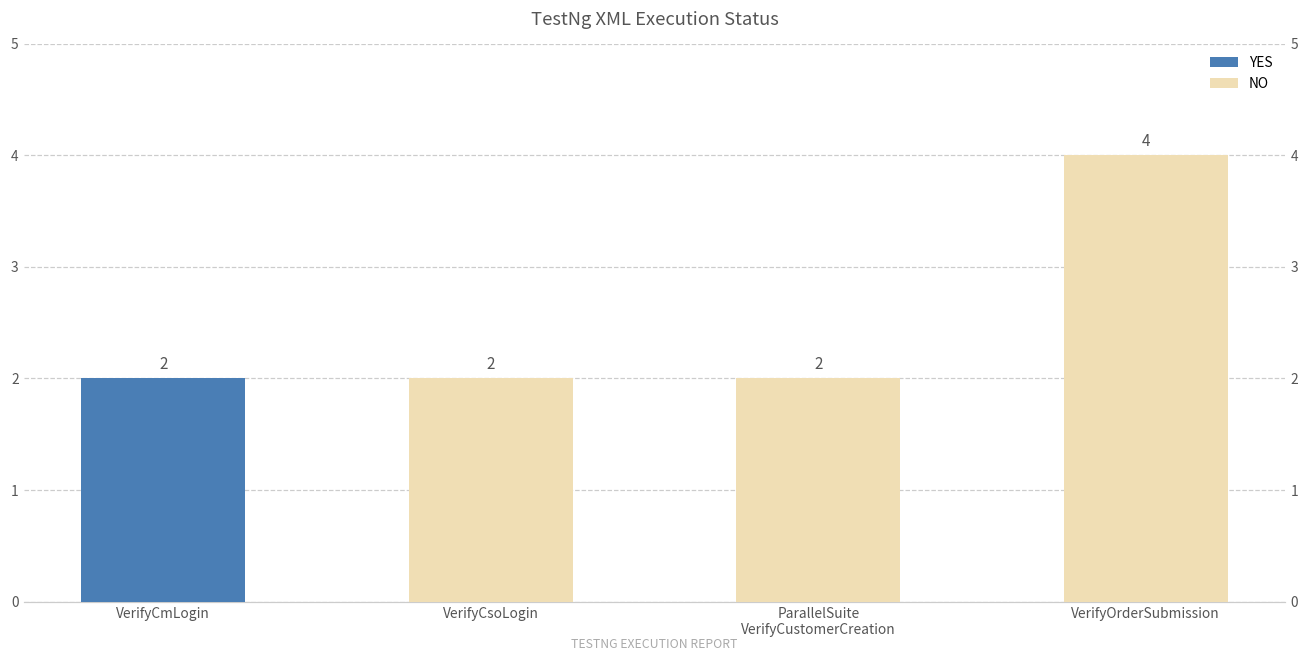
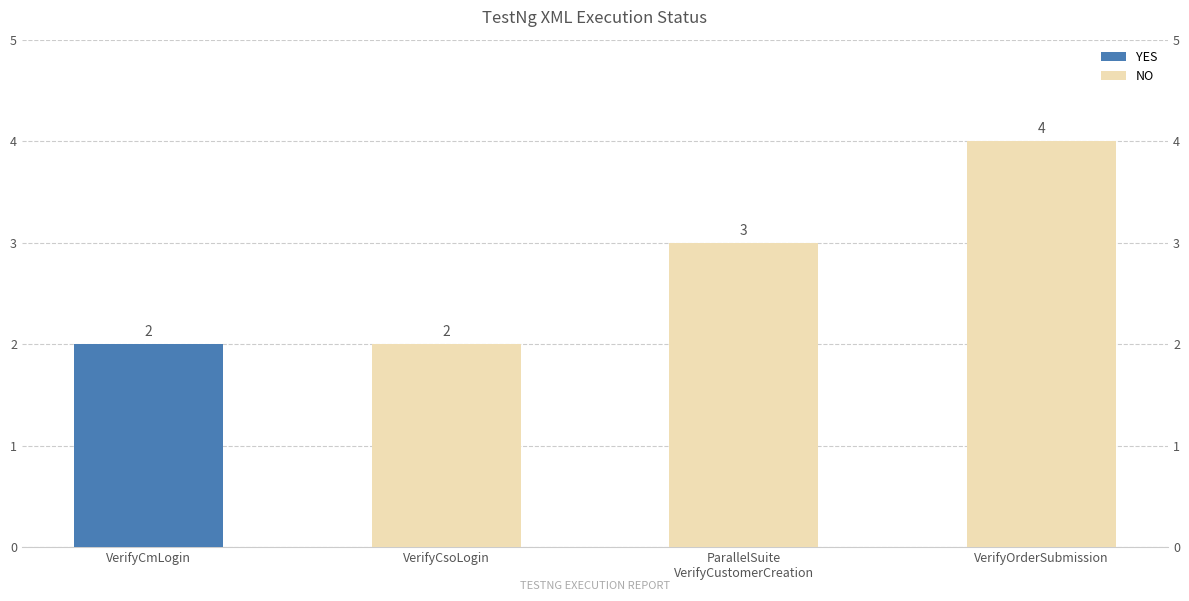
  {
    "VerifyCmLogin": 2,
    "VerifyCsoLogin": 2,
-   "ParallelSuite VerifyCustomerCreation": 2,
+   "ParallelSuite VerifyCustomerCreation": 3,
    "VerifyOrderSubmission": 4
  }
